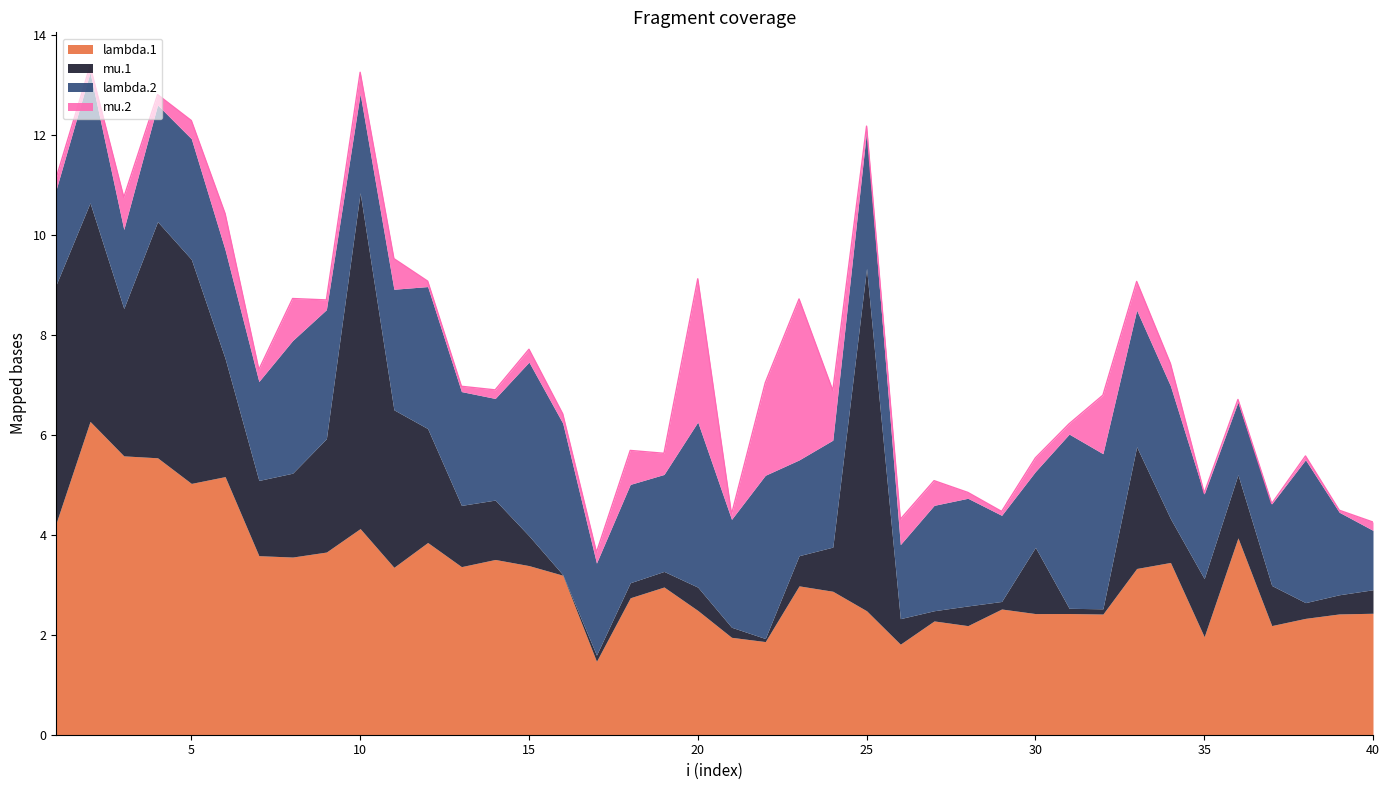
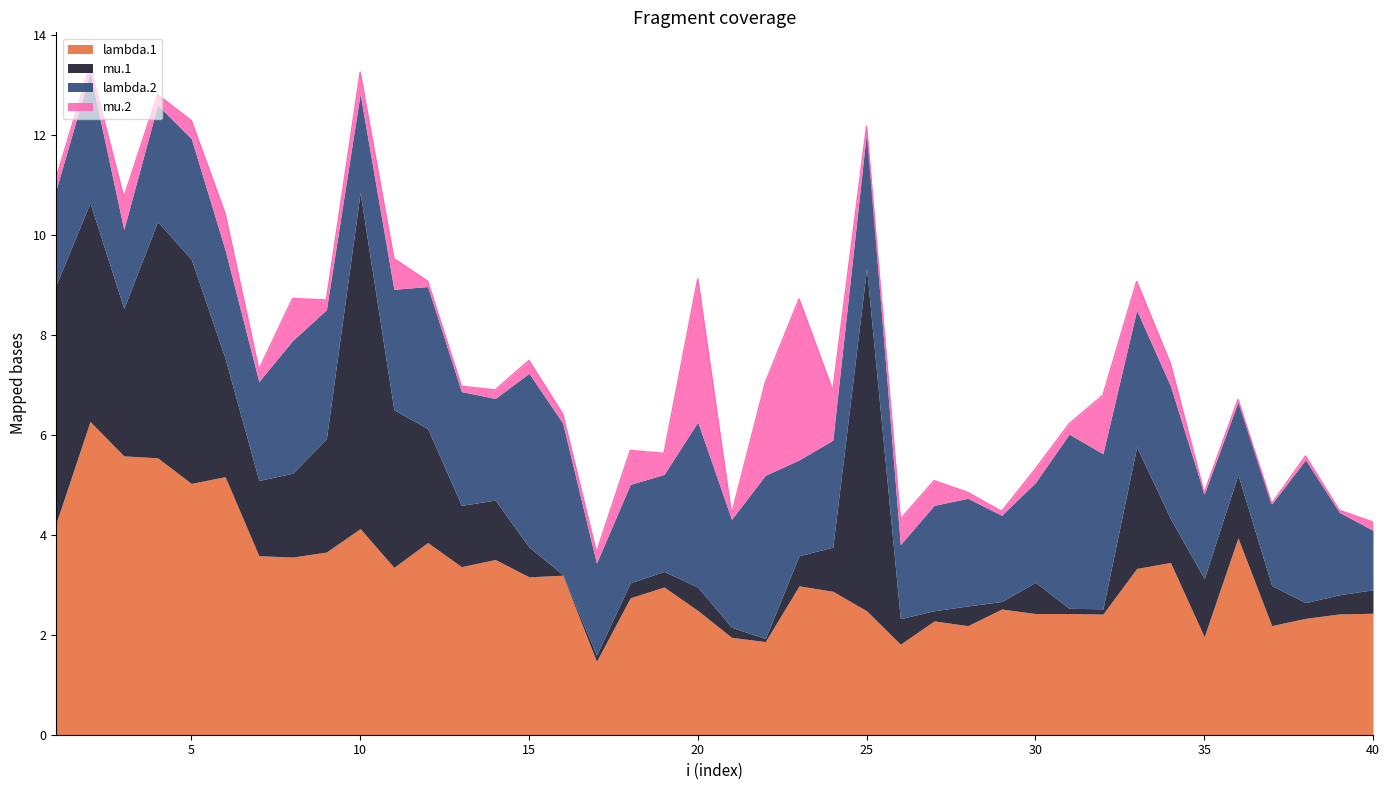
  {
    "lambda.1": {
      "5": 5.0,
      "10": 4.1,
-     "15": 3.4,
+     "15": 3.2,
      "20": 2.5,
      "25": 2.5,
      "30": 2.4,
      "35": 2.0,
      "40": 2.4
    },
    "mu.1": {
      "5": 4.5,
      "10": 6.7,
      "15": 0.6,
      "20": 0.5,
      "25": 6.9,
-     "30": 1.3,
+     "30": 0.6,
      "35": 1.2,
      "40": 0.5
    },
    "lambda.2": {
      "5": 2.4,
      "10": 2.0,
      "15": 3.5,
      "20": 3.3,
      "25": 2.7,
-     "30": 1.5,
+     "30": 2.0,
      "40": 1.2
    },
    "mu.2": {
      "5": 0.4,
      "10": 0.4,
      "15": 0.3,
      "20": 2.9,
      "25": 0.1,
      "30": 0.3,
      "40": 0.2
    }
  }
